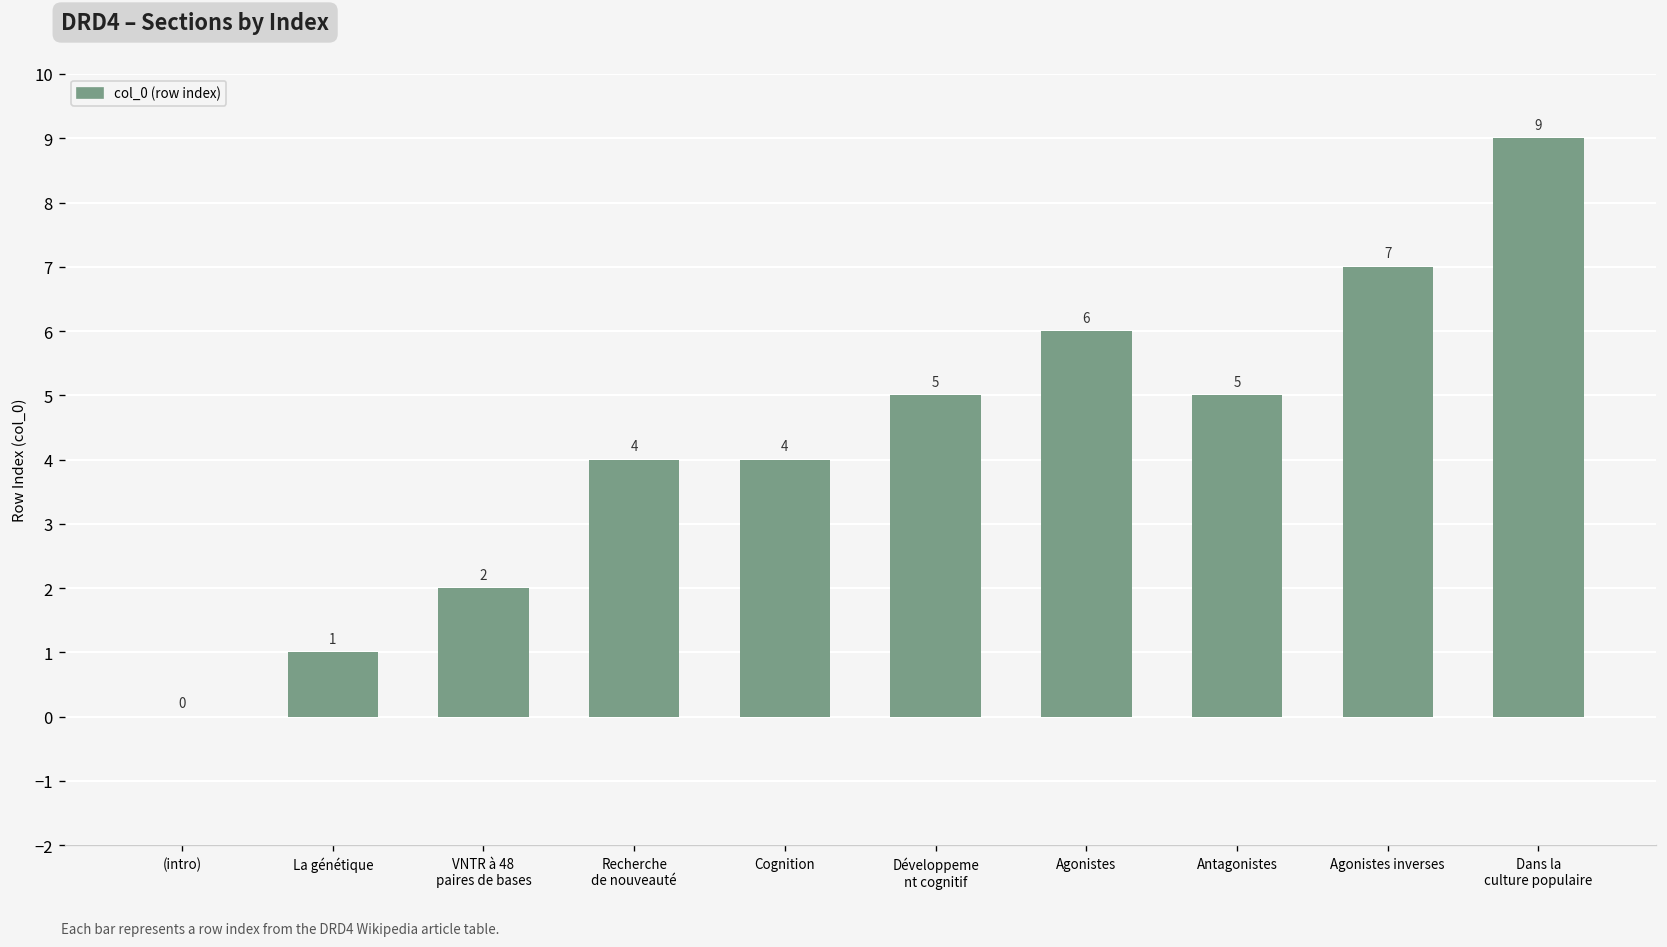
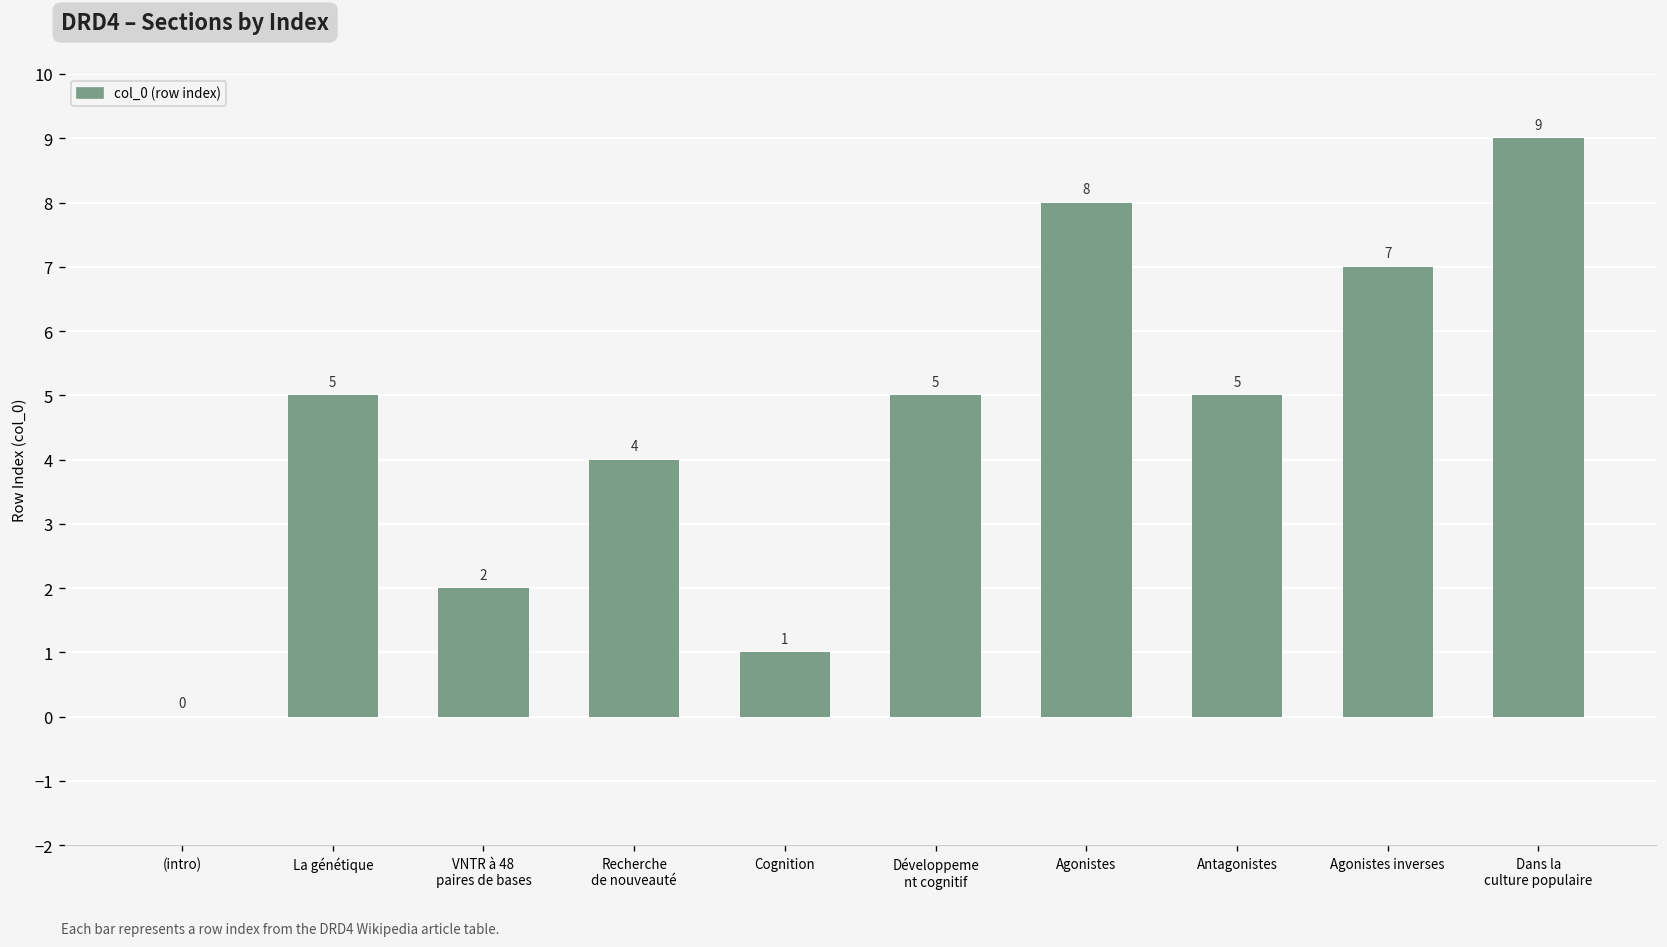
  {
    "(intro)": 0,
-   "La génétique": 1,
+   "La génétique": 5,
    "VNTR à 48 paires de bases": 2,
    "Recherche de nouveauté": 4,
-   "Cognition": 4,
+   "Cognition": 1,
    "Développeme nt cognitif": 5,
-   "Agonistes": 6,
+   "Agonistes": 8,
    "Antagonistes": 5,
    "Agonistes inverses": 7,
    "Dans la culture populaire": 9
  }
